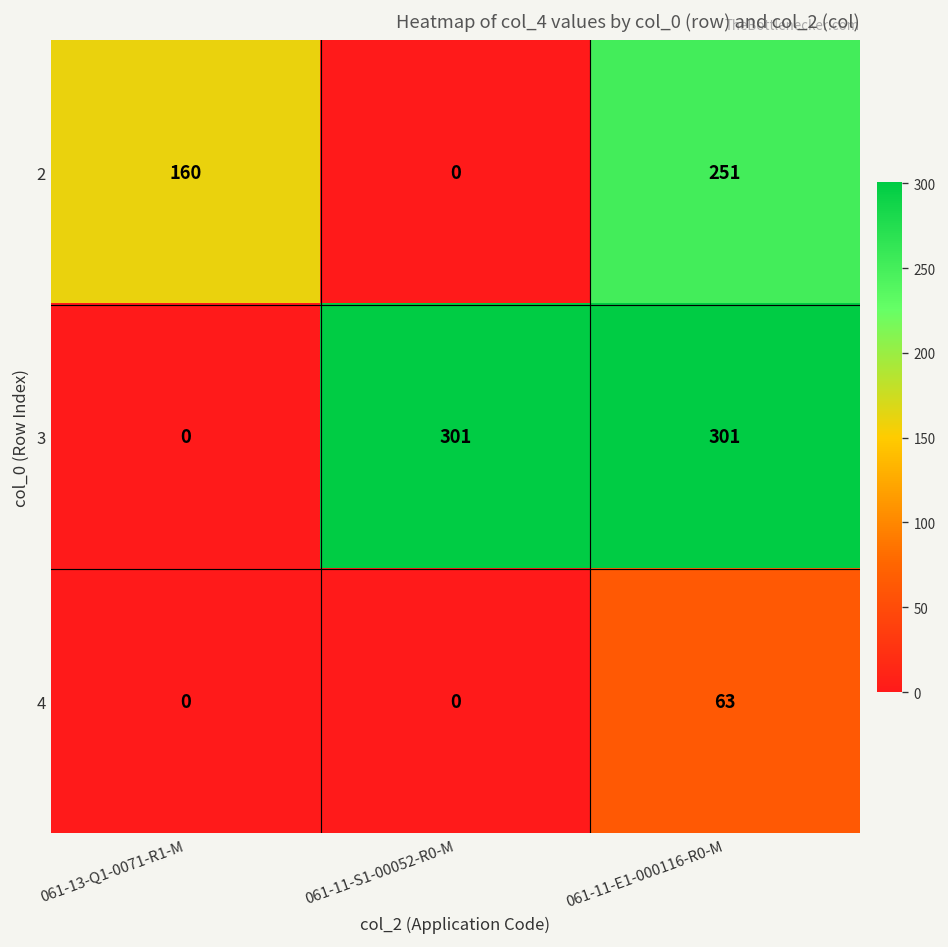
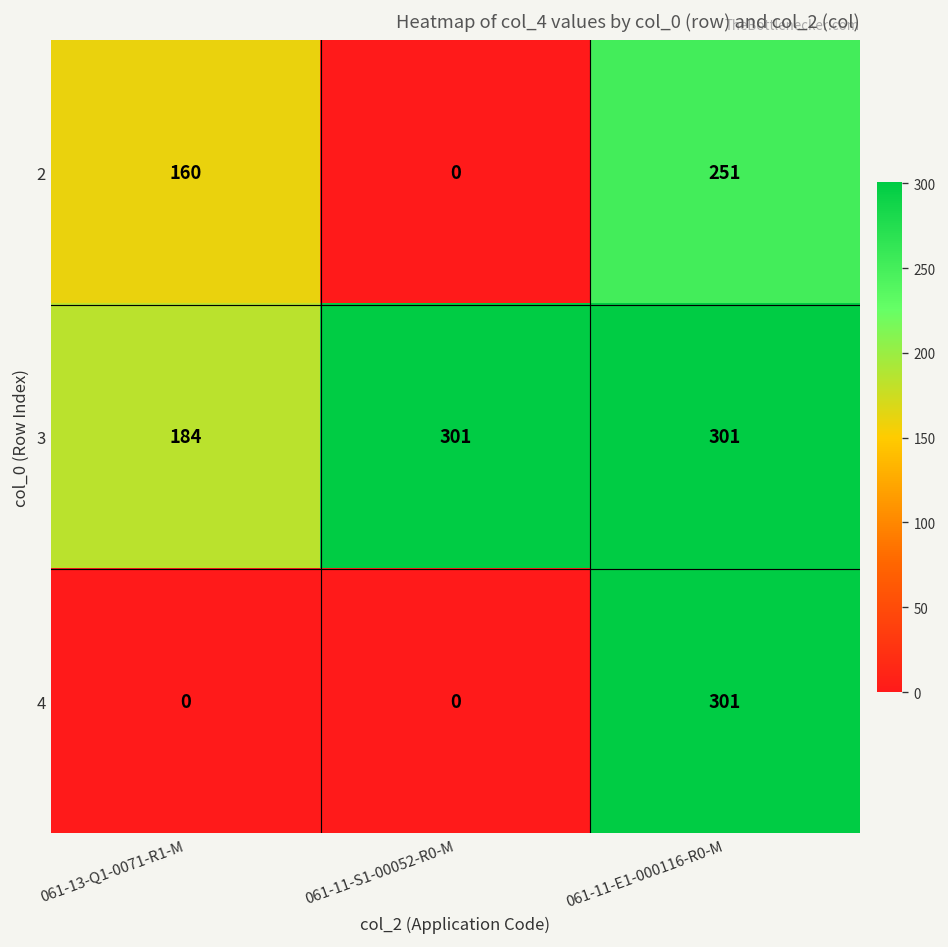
  {
    "2": {
      "061-13-Q1-0071-R1-M": 160,
      "061-11-S1-00052-R0-M": 0,
      "061-11-E1-000116-R0-M": 251
    },
    "3": {
-     "061-13-Q1-0071-R1-M": 0,
+     "061-13-Q1-0071-R1-M": 184,
      "061-11-S1-00052-R0-M": 301,
      "061-11-E1-000116-R0-M": 301
    },
    "4": {
      "061-13-Q1-0071-R1-M": 0,
      "061-11-S1-00052-R0-M": 0,
-     "061-11-E1-000116-R0-M": 63
+     "061-11-E1-000116-R0-M": 301
    }
  }
